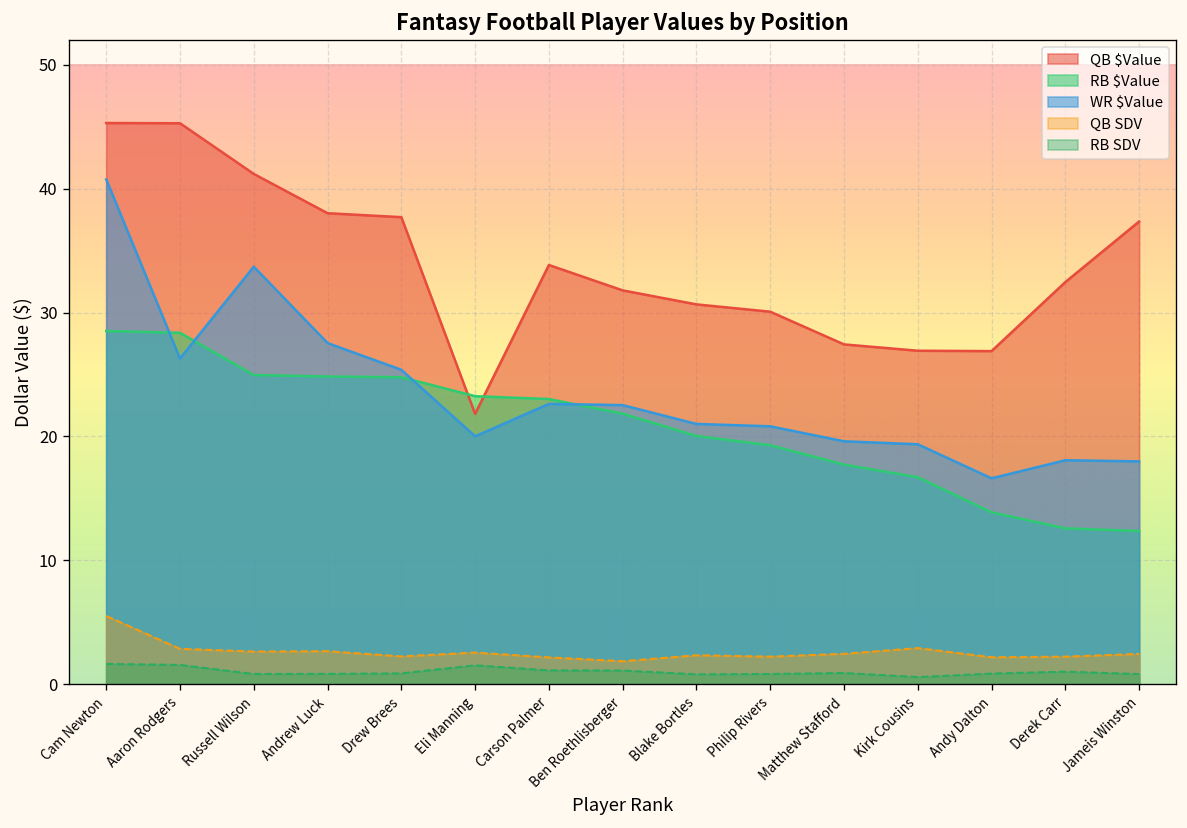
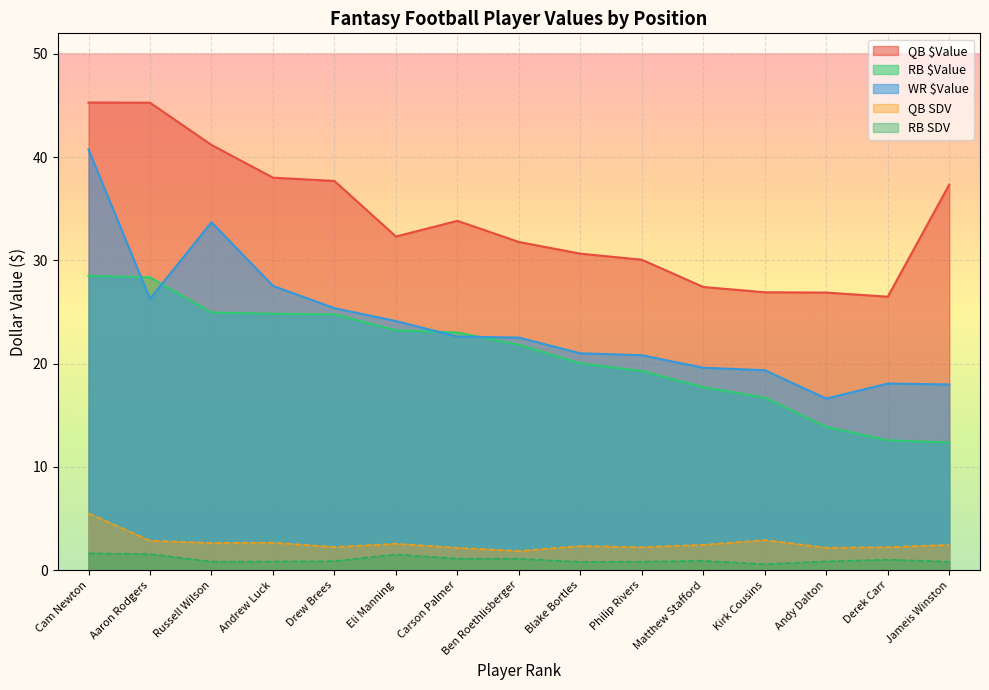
  {
    "QB $Value": {
      "Cam Newton": 45.3,
      "Aaron Rodgers": 45.3,
      "Russell Wilson": 41.2,
      "Andrew Luck": 38.0,
      "Drew Brees": 37.7,
-     "Eli Manning": 21.8,
+     "Eli Manning": 32.3,
      "Carson Palmer": 33.8,
      "Ben Roethlisberger": 31.8,
      "Blake Bortles": 30.7,
      "Philip Rivers": 30.1,
      "Matthew Stafford": 27.4,
      "Kirk Cousins": 26.9,
      "Andy Dalton": 26.9,
-     "Derek Carr": 32.5,
+     "Derek Carr": 26.5,
      "Jameis Winston": 37.4
    },
    "WR $Value": {
      "Cam Newton": 40.8,
      "Aaron Rodgers": 26.3,
      "Russell Wilson": 33.7,
      "Andrew Luck": 27.5,
      "Drew Brees": 25.4,
-     "Eli Manning": 20.0,
+     "Eli Manning": 24.1,
      "Carson Palmer": 22.6,
      "Ben Roethlisberger": 22.5,
      "Blake Bortles": 21.0,
      "Philip Rivers": 20.8,
      "Matthew Stafford": 19.6,
      "Kirk Cousins": 19.4,
      "Andy Dalton": 16.6,
      "Derek Carr": 18.1,
      "Jameis Winston": 18.0
    },
    "QB SDV": {
      "Cam Newton": 5.5,
      "Aaron Rodgers": 2.9,
      "Russell Wilson": 2.6,
      "Andrew Luck": 2.7,
      "Drew Brees": 2.3,
      "Eli Manning": 2.6,
      "Carson Palmer": 2.2,
      "Ben Roethlisberger": 1.9,
      "Blake Bortles": 2.3,
      "Philip Rivers": 2.2,
      "Matthew Stafford": 2.5,
      "Kirk Cousins": 2.9,
      "Andy Dalton": 2.2,
      "Derek Carr": 2.2,
      "Jameis Winston": 2.5
    }
  }
